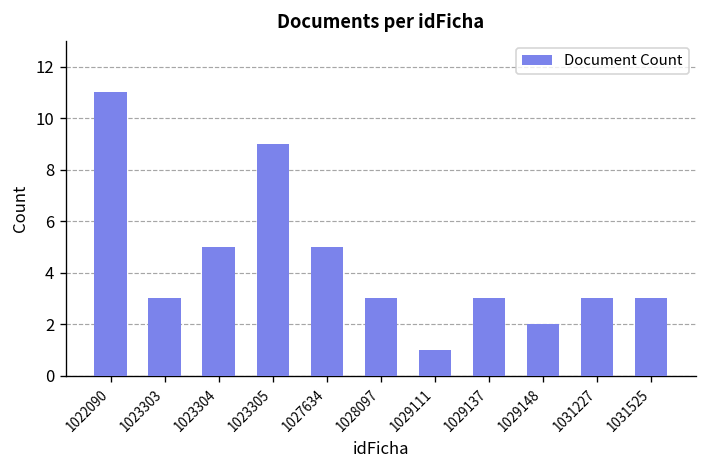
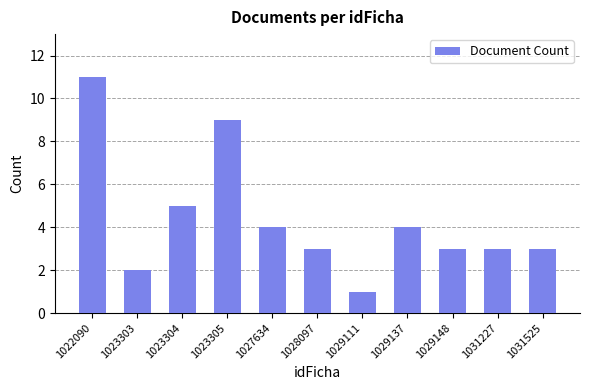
  {
    "1022090": 11,
-   "1023303": 3,
+   "1023303": 2,
    "1023304": 5,
    "1023305": 9,
-   "1027634": 5,
+   "1027634": 4,
    "1028097": 3,
    "1029111": 1,
-   "1029137": 3,
-   "1029148": 2,
+   "1029137": 4,
+   "1029148": 3,
    "1031227": 3,
    "1031525": 3
  }
